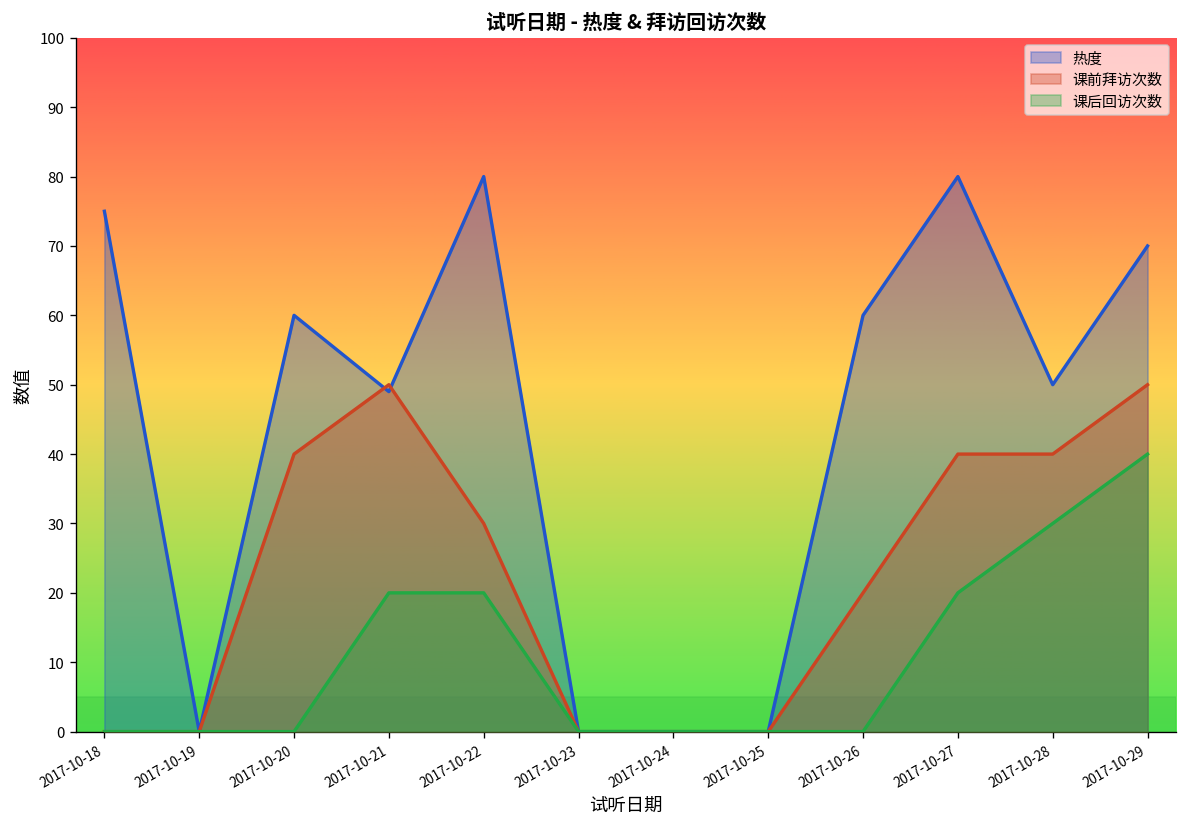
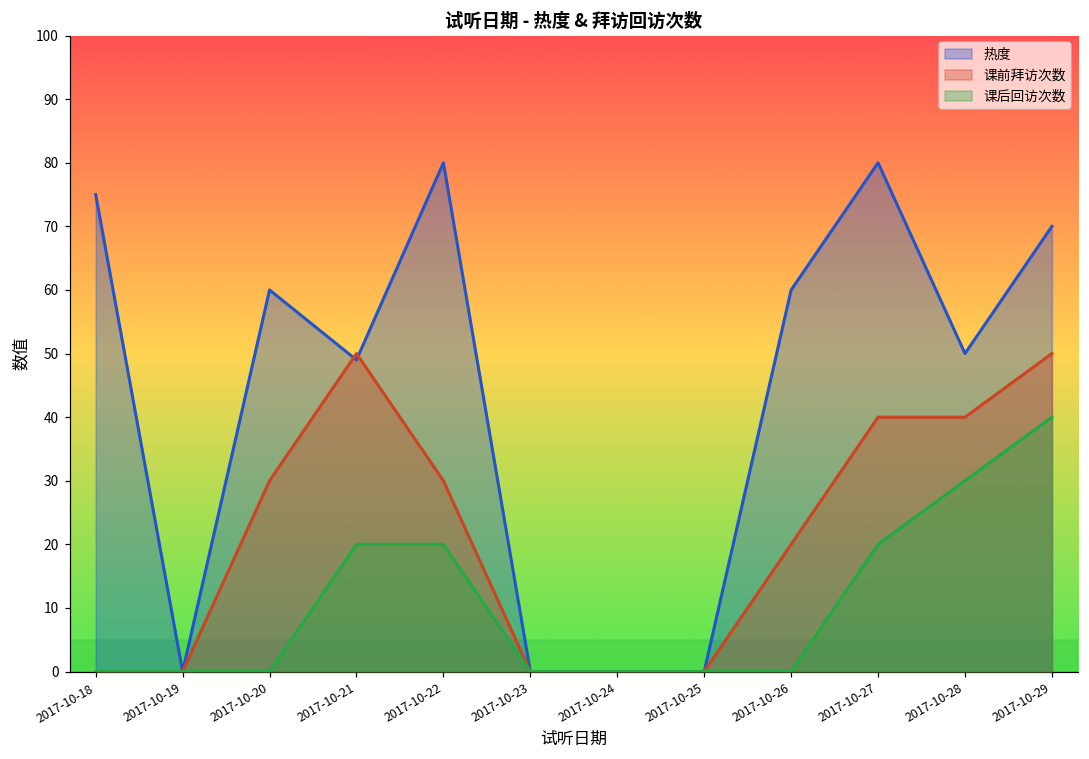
  {
    "热度": {
      "2017-10-18": 75,
      "2017-10-20": 60,
      "2017-10-21": 49,
      "2017-10-22": 80,
      "2017-10-26": 60,
      "2017-10-27": 80,
      "2017-10-28": 50,
      "2017-10-29": 70
    },
    "课前拜访次数": {
-     "2017-10-20": 40,
+     "2017-10-20": 30,
      "2017-10-21": 50,
      "2017-10-22": 30,
      "2017-10-26": 20,
      "2017-10-27": 40,
      "2017-10-28": 40,
      "2017-10-29": 50
    },
    "课后回访次数": {
      "2017-10-21": 20,
      "2017-10-22": 20,
      "2017-10-27": 20,
      "2017-10-28": 30,
      "2017-10-29": 40
    }
  }
